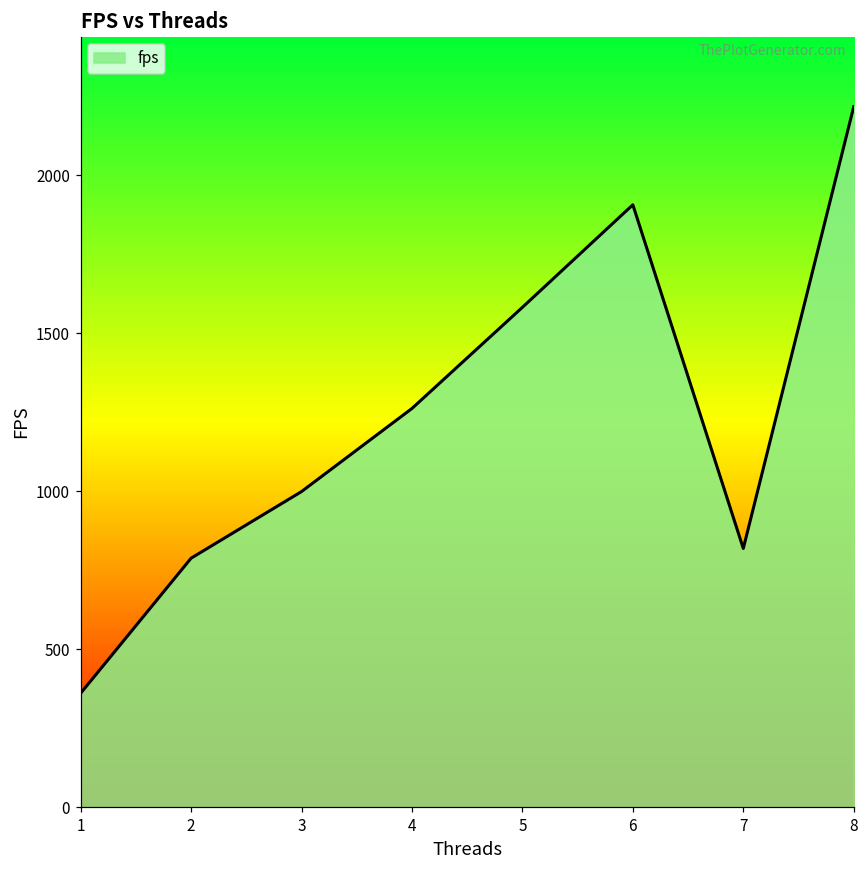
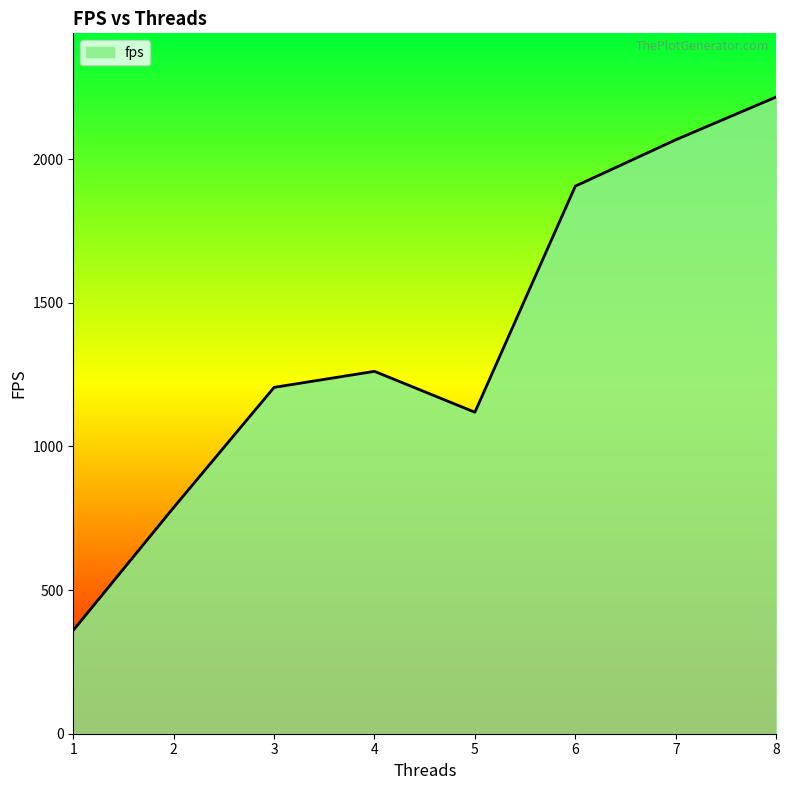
  {
    "1": 360,
    "2": 790,
-   "3": 1000,
+   "3": 1210,
    "4": 1260,
-   "5": 1580,
+   "5": 1120,
    "6": 1910,
-   "7": 820,
+   "7": 2070,
    "8": 2220
  }
